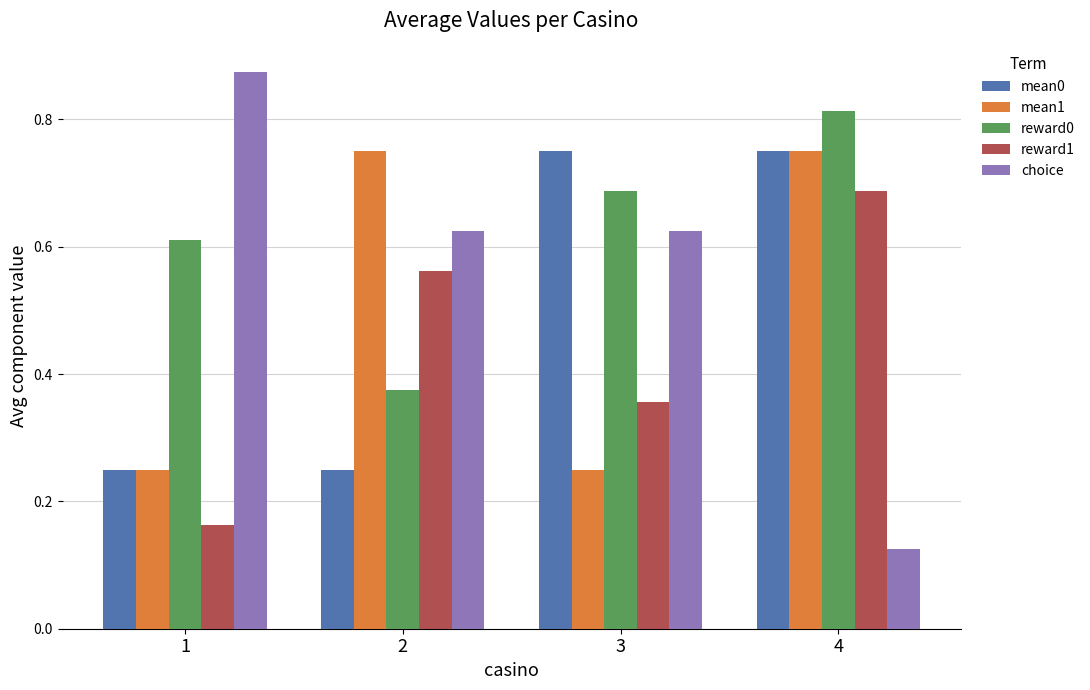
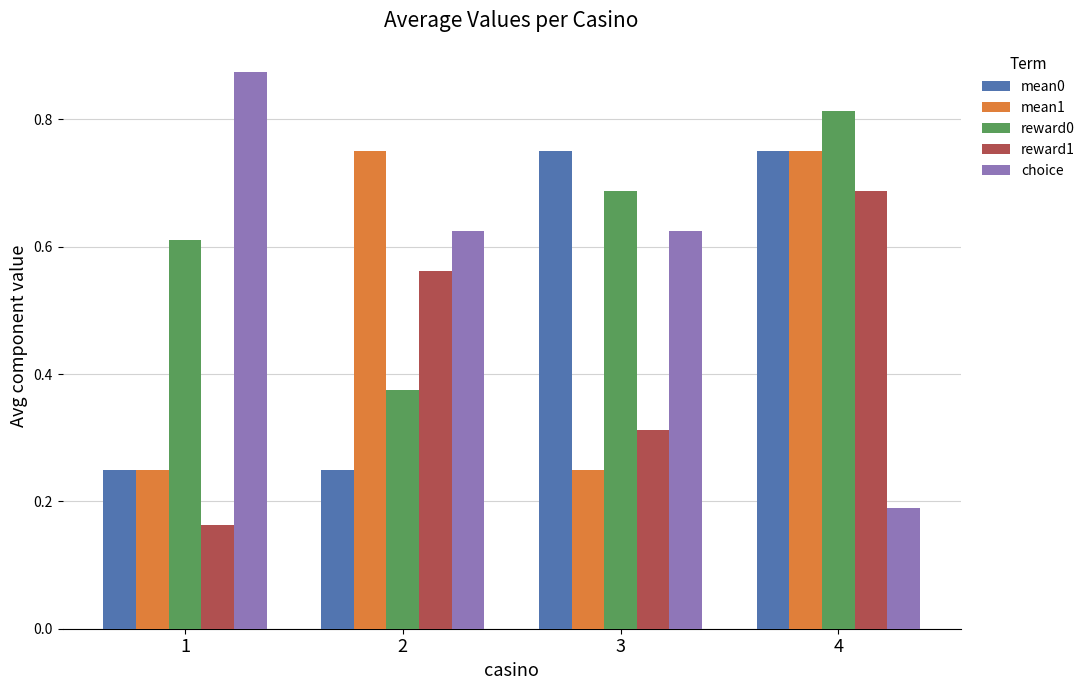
  {
    "mean0": {
      "1": 0.25,
      "2": 0.25,
      "3": 0.75,
      "4": 0.75
    },
    "mean1": {
      "1": 0.25,
      "2": 0.75,
      "3": 0.25,
      "4": 0.75
    },
    "reward0": {
      "1": 0.61,
      "2": 0.38,
      "3": 0.69,
      "4": 0.81
    },
    "reward1": {
      "1": 0.16,
      "2": 0.56,
-     "3": 0.36,
+     "3": 0.31,
      "4": 0.69
    },
    "choice": {
      "1": 0.88,
      "2": 0.63,
      "3": 0.63,
-     "4": 0.13
+     "4": 0.19
    }
  }
